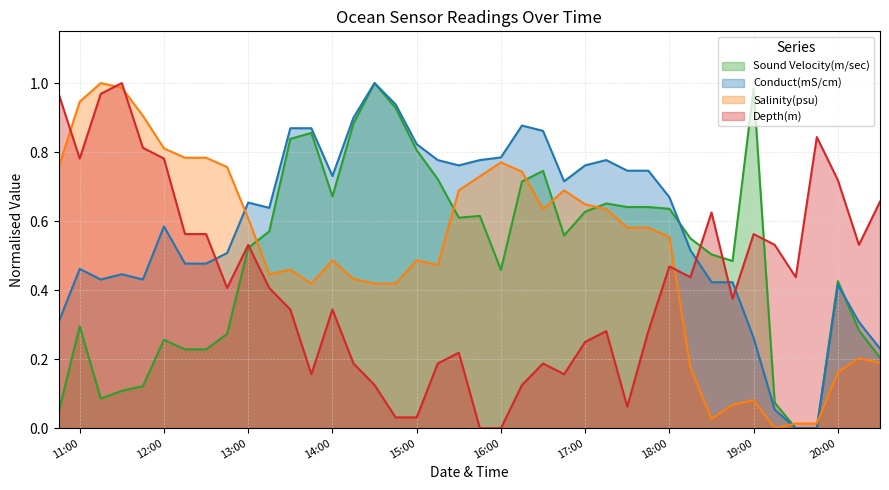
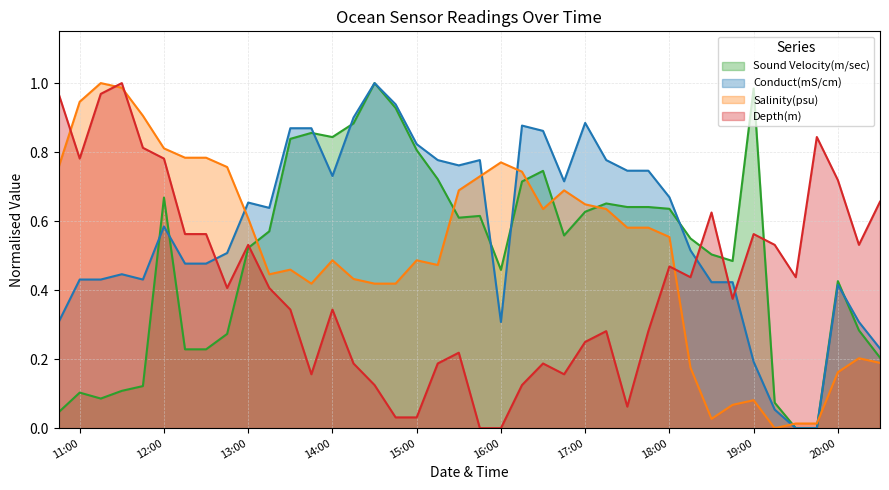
  {
    "Sound Velocity(m/sec)": {
-     "11:00": 0.30,
-     "12:00": 0.26,
+     "11:00": 0.10,
+     "12:00": 0.67,
      "13:00": 0.52,
-     "14:00": 0.67,
+     "14:00": 0.84,
      "15:00": 0.81,
      "16:00": 0.46,
      "17:00": 0.63,
      "18:00": 0.64,
      "20:00": 0.43
    },
    "Conduct(mS/cm)": {
-     "11:00": 0.46,
+     "11:00": 0.43,
      "12:00": 0.58,
      "13:00": 0.65,
      "14:00": 0.73,
      "15:00": 0.82,
-     "16:00": 0.78,
-     "17:00": 0.76,
+     "16:00": 0.31,
+     "17:00": 0.88,
      "18:00": 0.67,
-     "19:00": 0.26,
+     "19:00": 0.19,
      "20:00": 0.42
    }
  }
